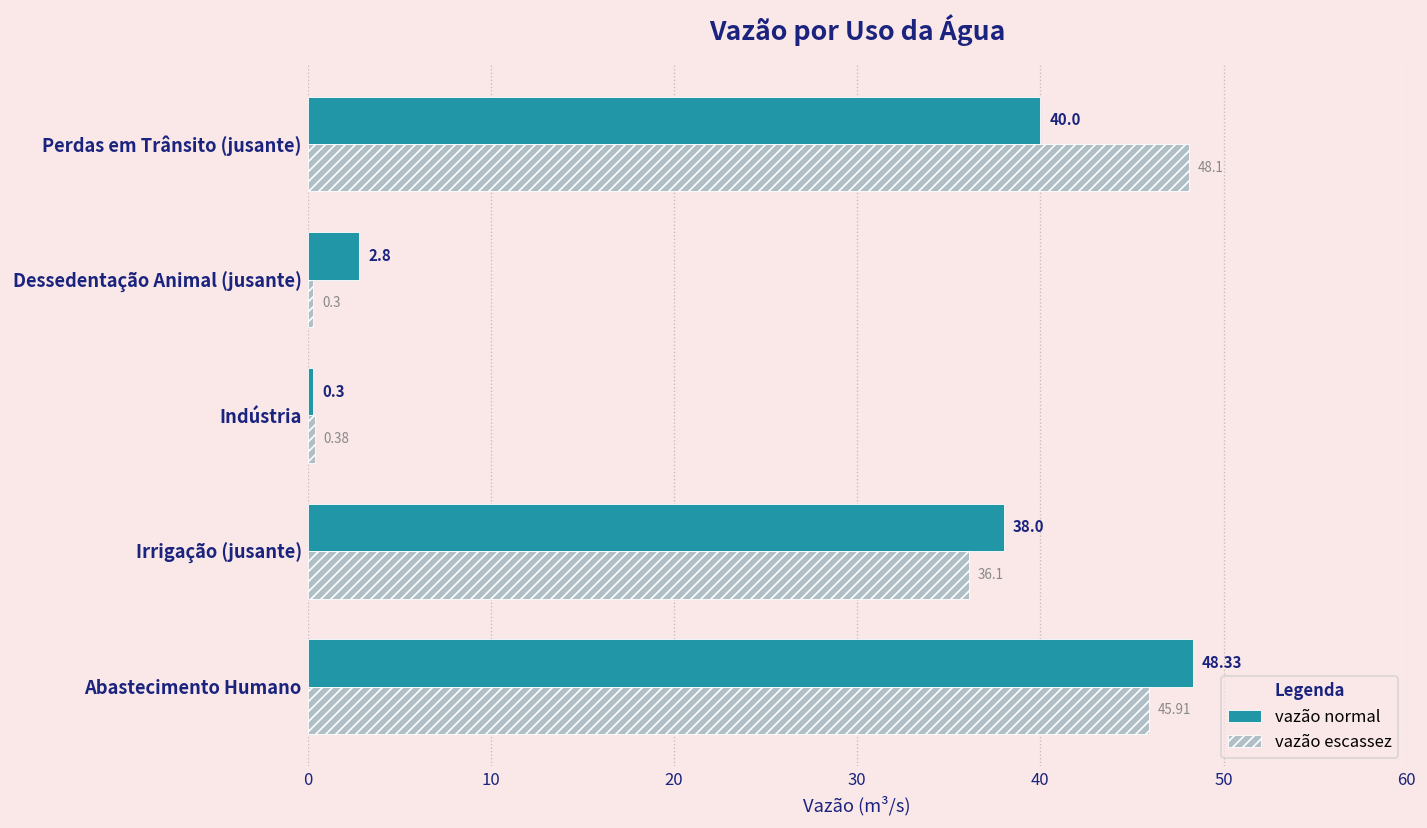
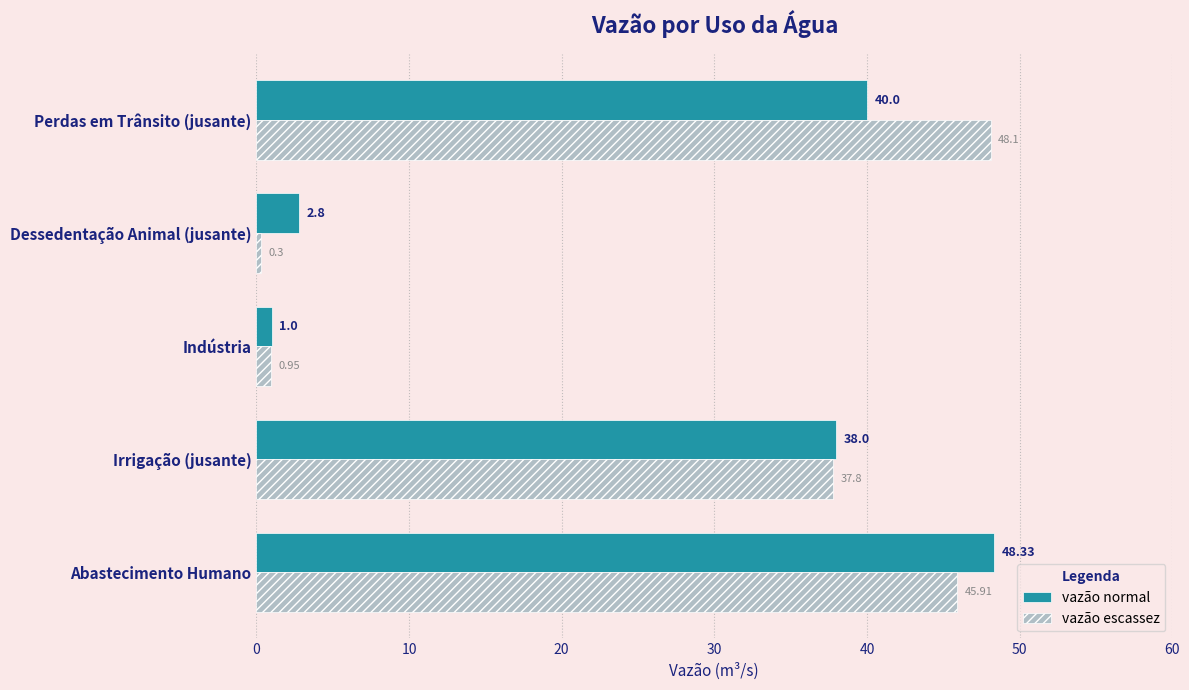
  {
    "vazão normal": {
      "Perdas em Trânsito (jusante)": 40.0,
      "Dessedentação Animal (jusante)": 2.8,
-     "Indústria": 0.3,
+     "Indústria": 1.0,
      "Irrigação (jusante)": 38.0,
      "Abastecimento Humano": 48.33
    },
    "vazão escassez": {
      "Perdas em Trânsito (jusante)": 48.1,
      "Dessedentação Animal (jusante)": 0.3,
-     "Indústria": 0.38,
-     "Irrigação (jusante)": 36.1,
+     "Indústria": 0.95,
+     "Irrigação (jusante)": 37.8,
      "Abastecimento Humano": 45.91
    }
  }
